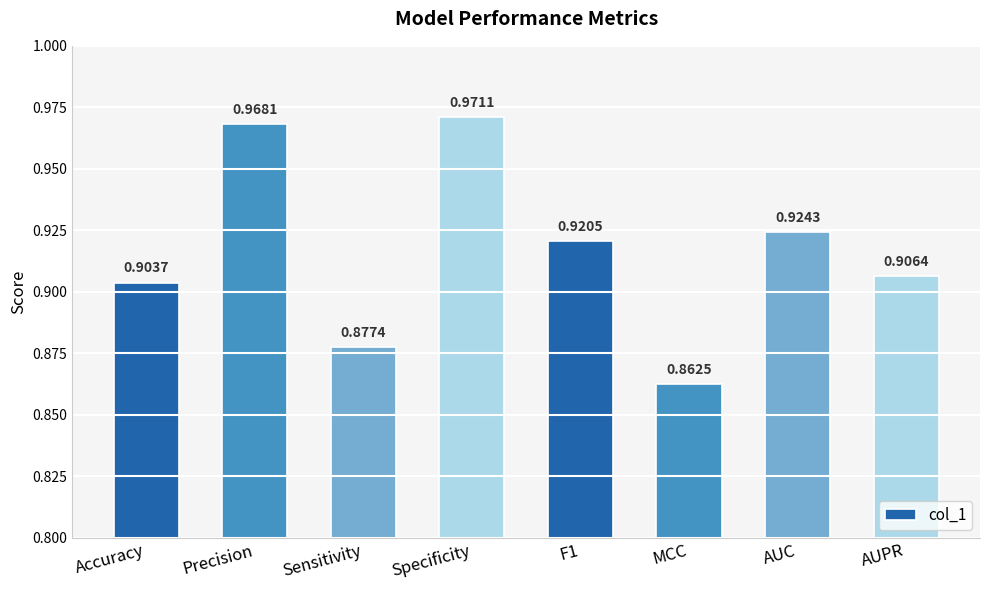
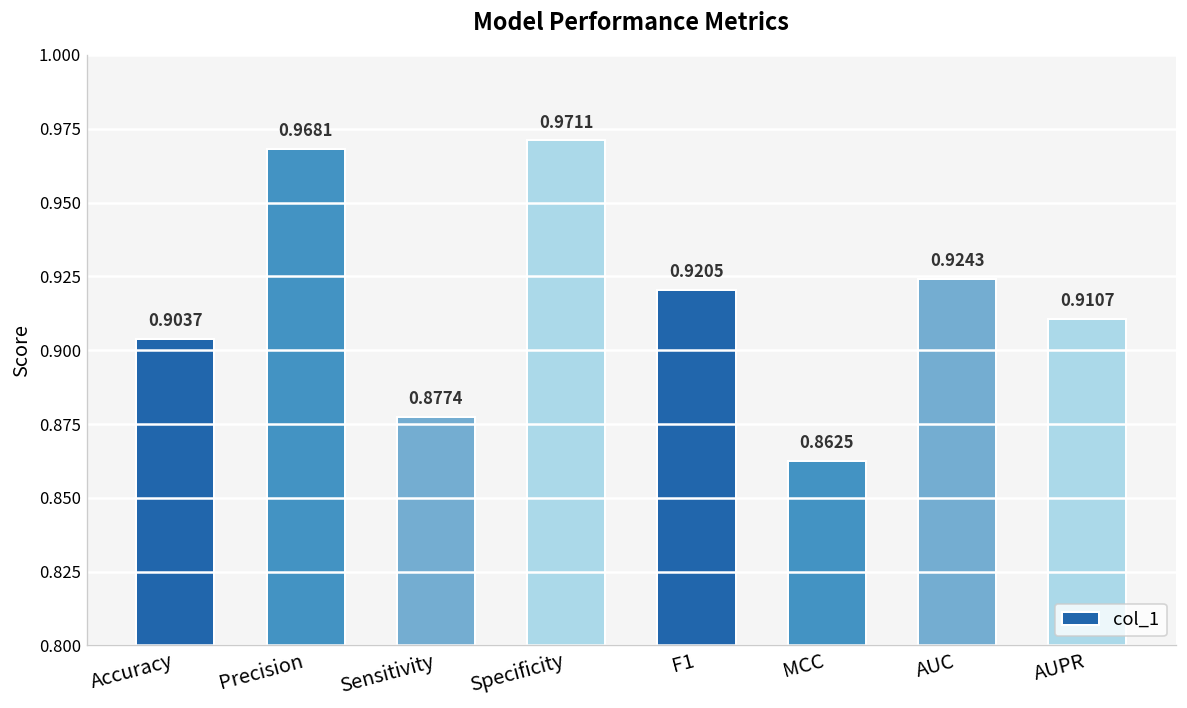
  {
    "Accuracy": 0.9037,
    "Precision": 0.9681,
    "Sensitivity": 0.8774,
    "Specificity": 0.9711,
    "F1": 0.9205,
    "MCC": 0.8625,
    "AUC": 0.9243,
-   "AUPR": 0.9064
+   "AUPR": 0.9107
  }
